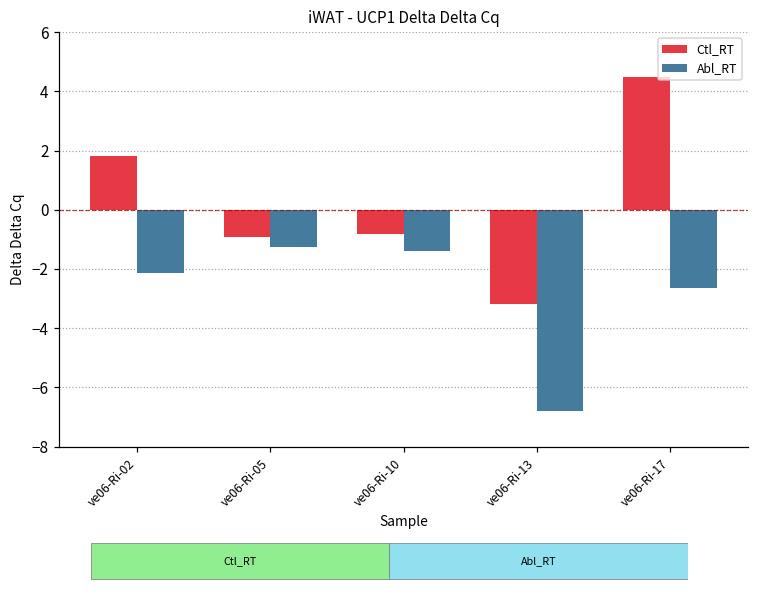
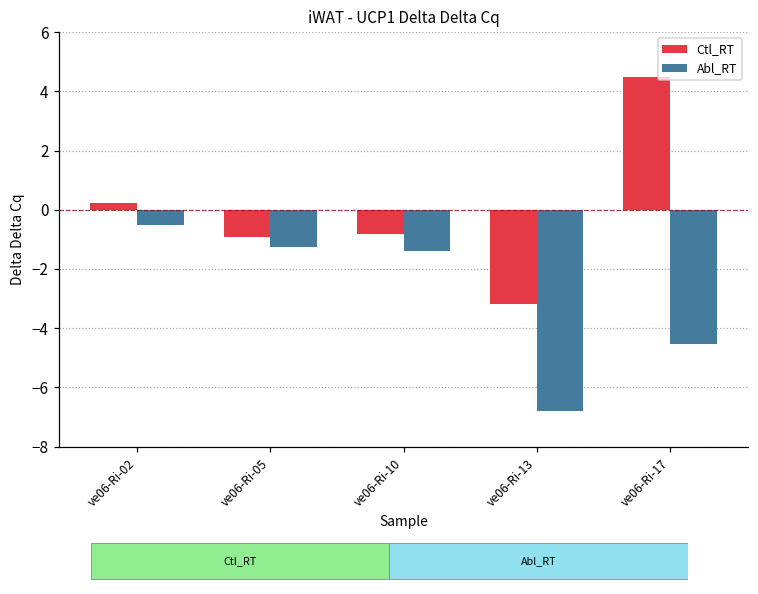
  {
    "Ctl_RT": {
-     "ve06-Ri-02": 1.8,
+     "ve06-Ri-02": 0.2,
      "ve06-Ri-05": -0.9,
      "ve06-Ri-10": -0.8,
      "ve06-Ri-13": -3.2,
      "ve06-Ri-17": 4.5
    },
    "Abl_RT": {
-     "ve06-Ri-02": -2.1,
+     "ve06-Ri-02": -0.5,
      "ve06-Ri-05": -1.3,
      "ve06-Ri-10": -1.4,
      "ve06-Ri-13": -6.8,
-     "ve06-Ri-17": -2.6
+     "ve06-Ri-17": -4.5
    }
  }
